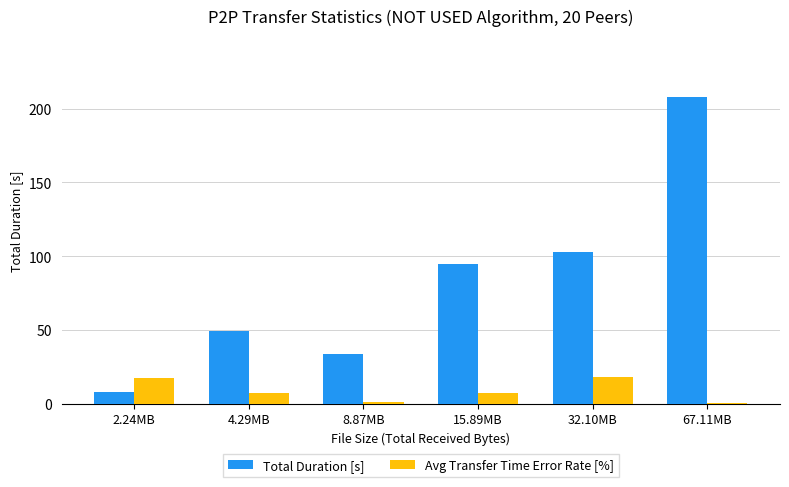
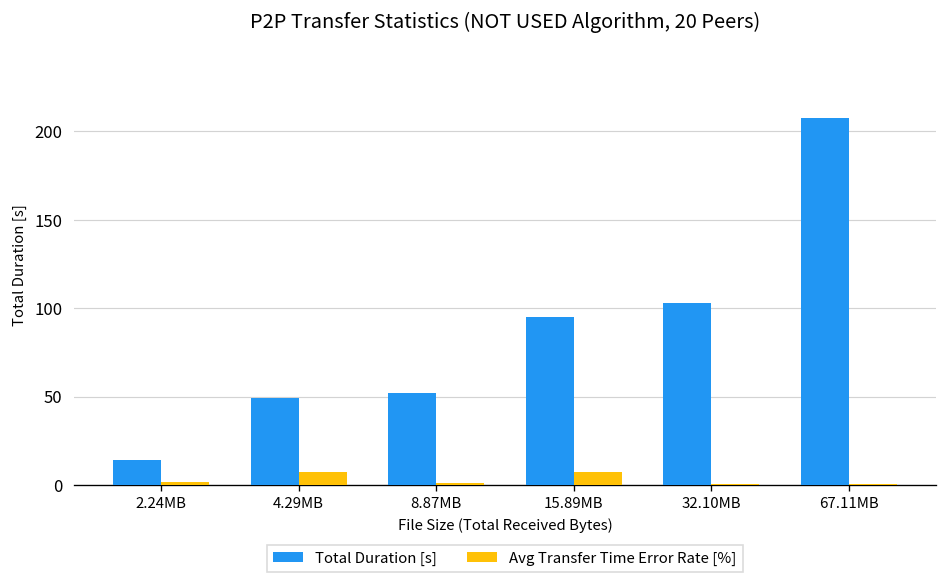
  {
    "Total Duration [s]": {
-     "2.24MB": 8,
+     "2.24MB": 14,
      "4.29MB": 49,
-     "8.87MB": 34,
+     "8.87MB": 52,
      "15.89MB": 95,
      "32.10MB": 103,
      "67.11MB": 208
    },
    "Avg Transfer Time Error Rate [%]": {
-     "2.24MB": 17,
+     "2.24MB": 1,
      "4.29MB": 7,
      "15.89MB": 7,
-     "32.10MB": 18
+     "32.10MB": 1
    }
  }
